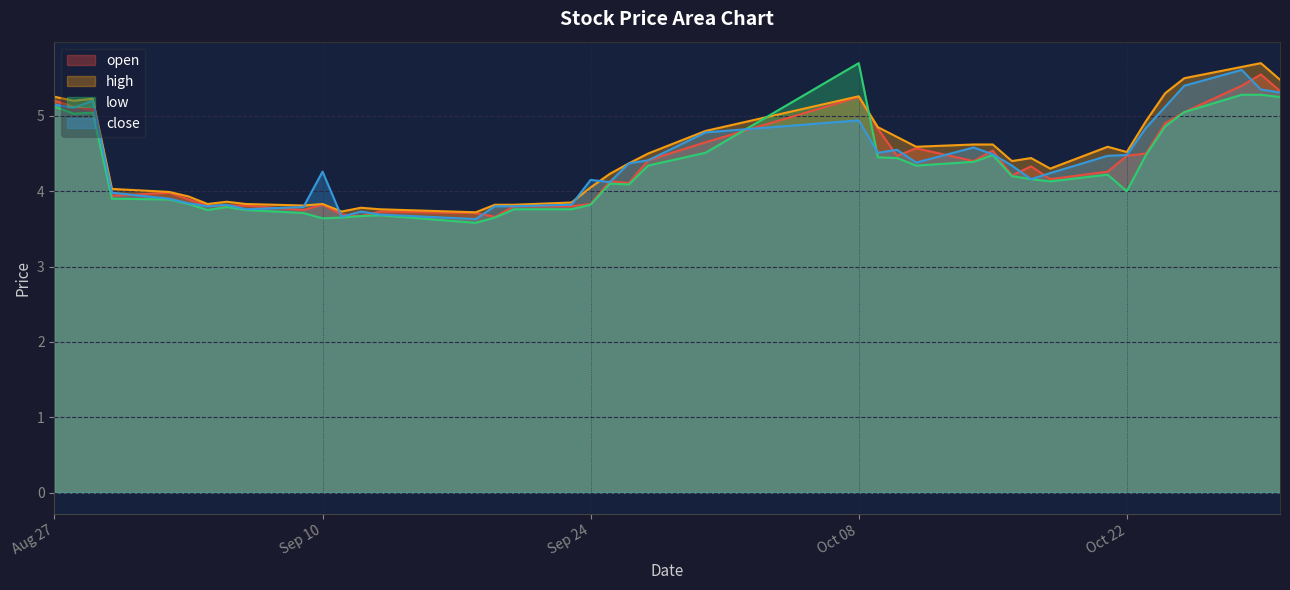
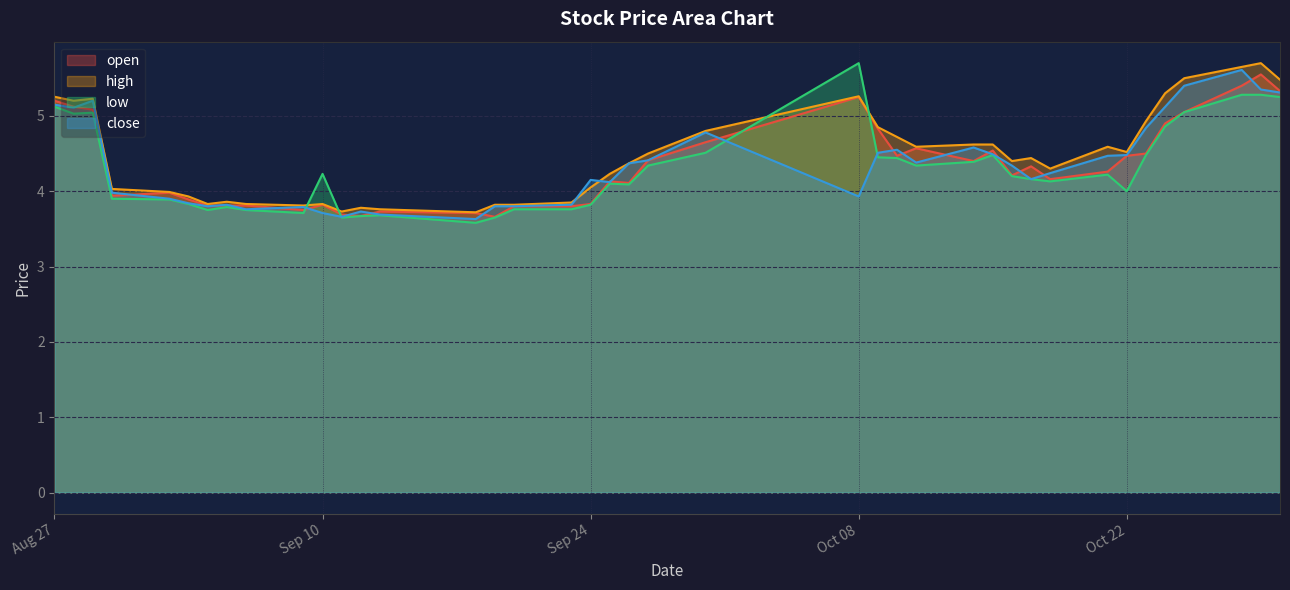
  {
    "low": {
-     "Sep 10": 3.6,
+     "Sep 10": 4.2,
      "Oct 08": 5.7,
      "Oct 22": 4.0
    },
    "close": {
-     "Sep 10": 4.3,
+     "Sep 10": 3.7,
      "Sep 24": 4.2,
-     "Oct 08": 4.9
+     "Oct 08": 3.9
    }
  }
